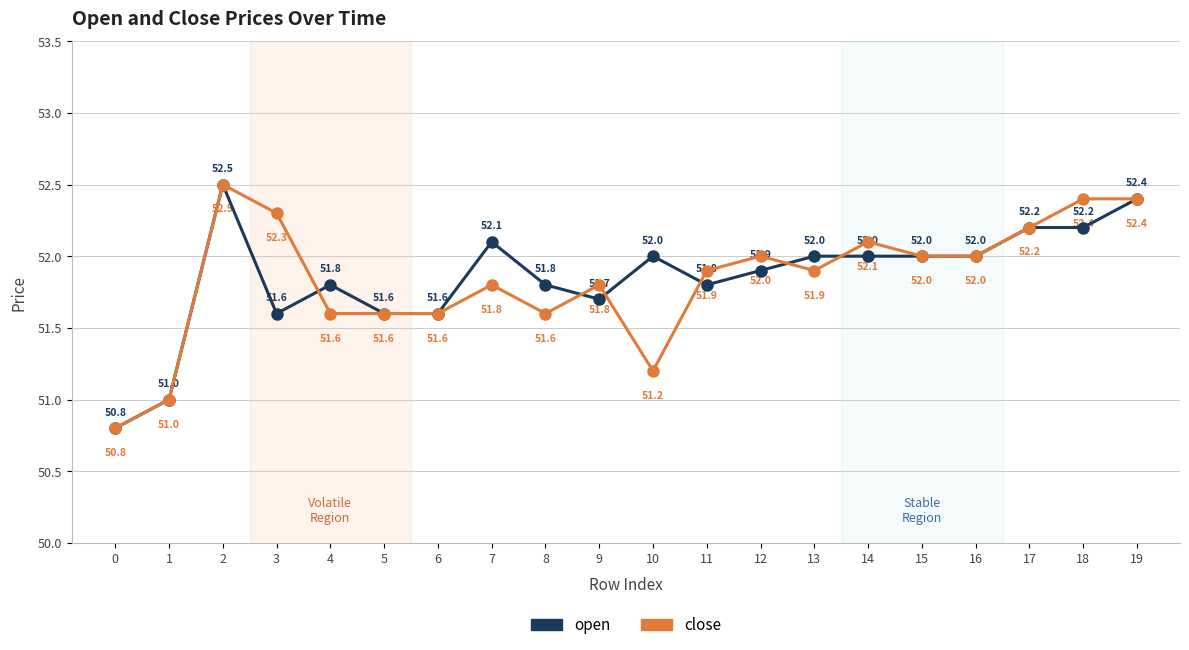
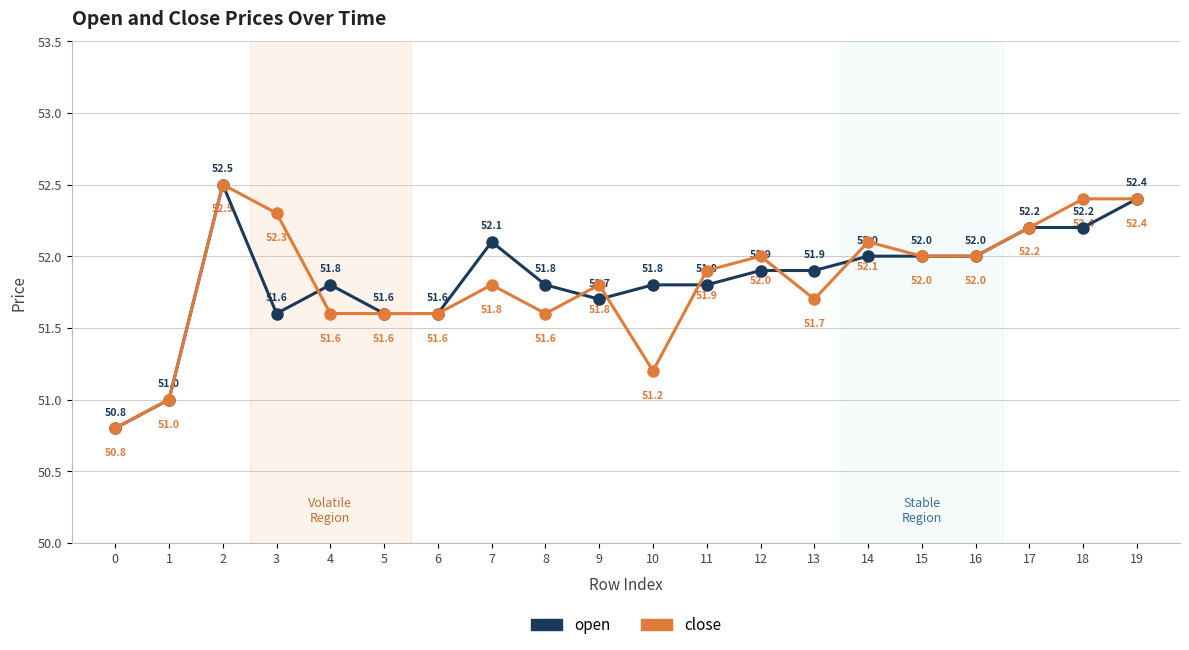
  {
    "open": {
      "3": 51.6,
      "4": 51.8,
      "7": 52.1,
      "8": 51.8,
-     "10": 52.0,
-     "13": 52.0,
+     "10": 51.8,
+     "13": 51.9,
      "18": 52.2
    },
    "close": {
      "3": 52.3,
      "4": 51.6,
      "7": 51.8,
      "8": 51.6,
      "9": 51.8,
      "10": 51.2,
      "11": 51.9,
      "12": 52.0,
-     "13": 51.9,
+     "13": 51.7,
      "14": 52.1
    }
  }
